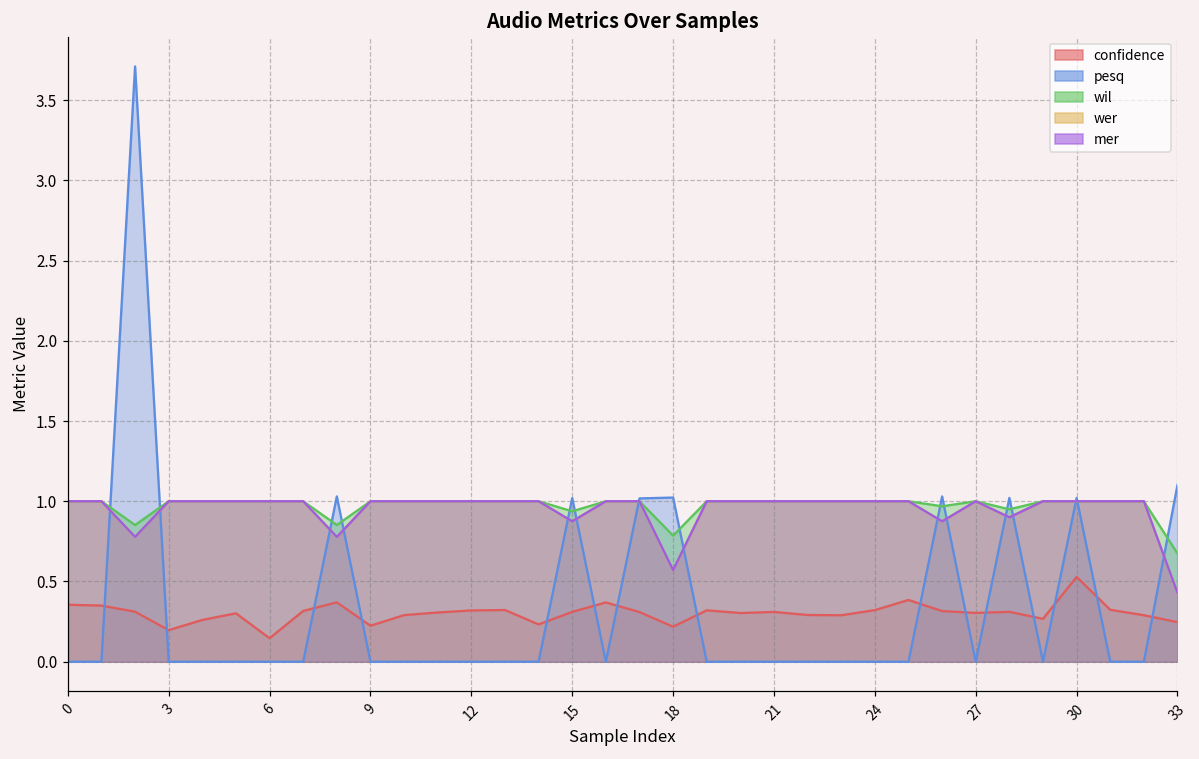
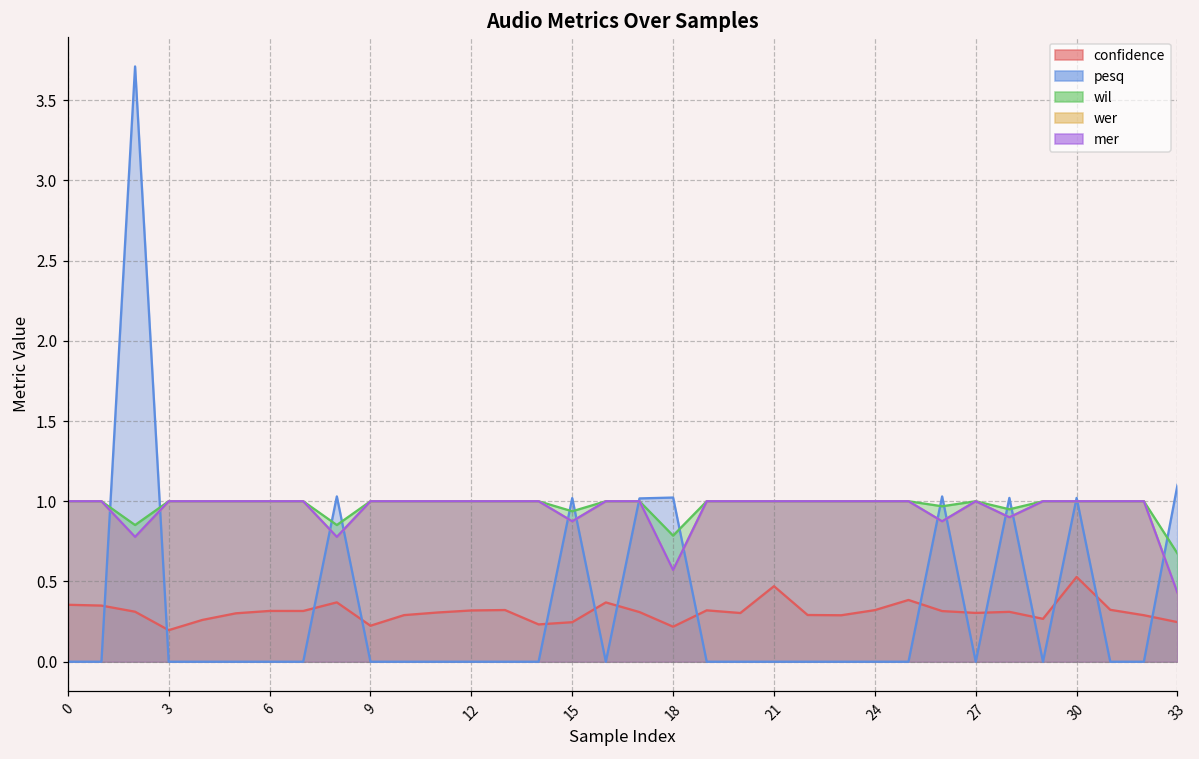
  {
    "confidence": {
      "0": 0.35,
      "3": 0.20,
-     "6": 0.15,
+     "6": 0.32,
      "9": 0.22,
      "12": 0.32,
-     "15": 0.31,
+     "15": 0.25,
      "18": 0.22,
-     "21": 0.31,
+     "21": 0.47,
      "24": 0.32,
      "27": 0.30,
      "30": 0.53,
      "33": 0.25
    },
    "wil": {
      "15": 0.94,
      "18": 0.79,
      "33": 0.67
    }
  }
